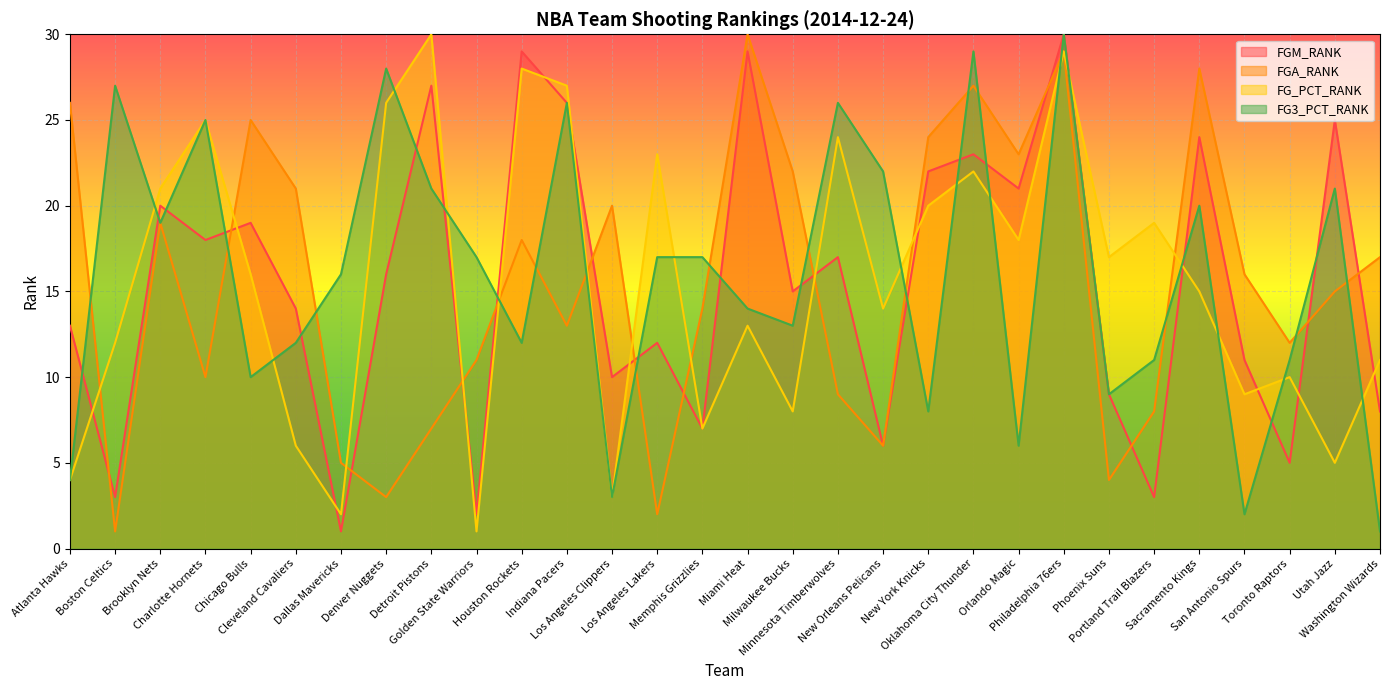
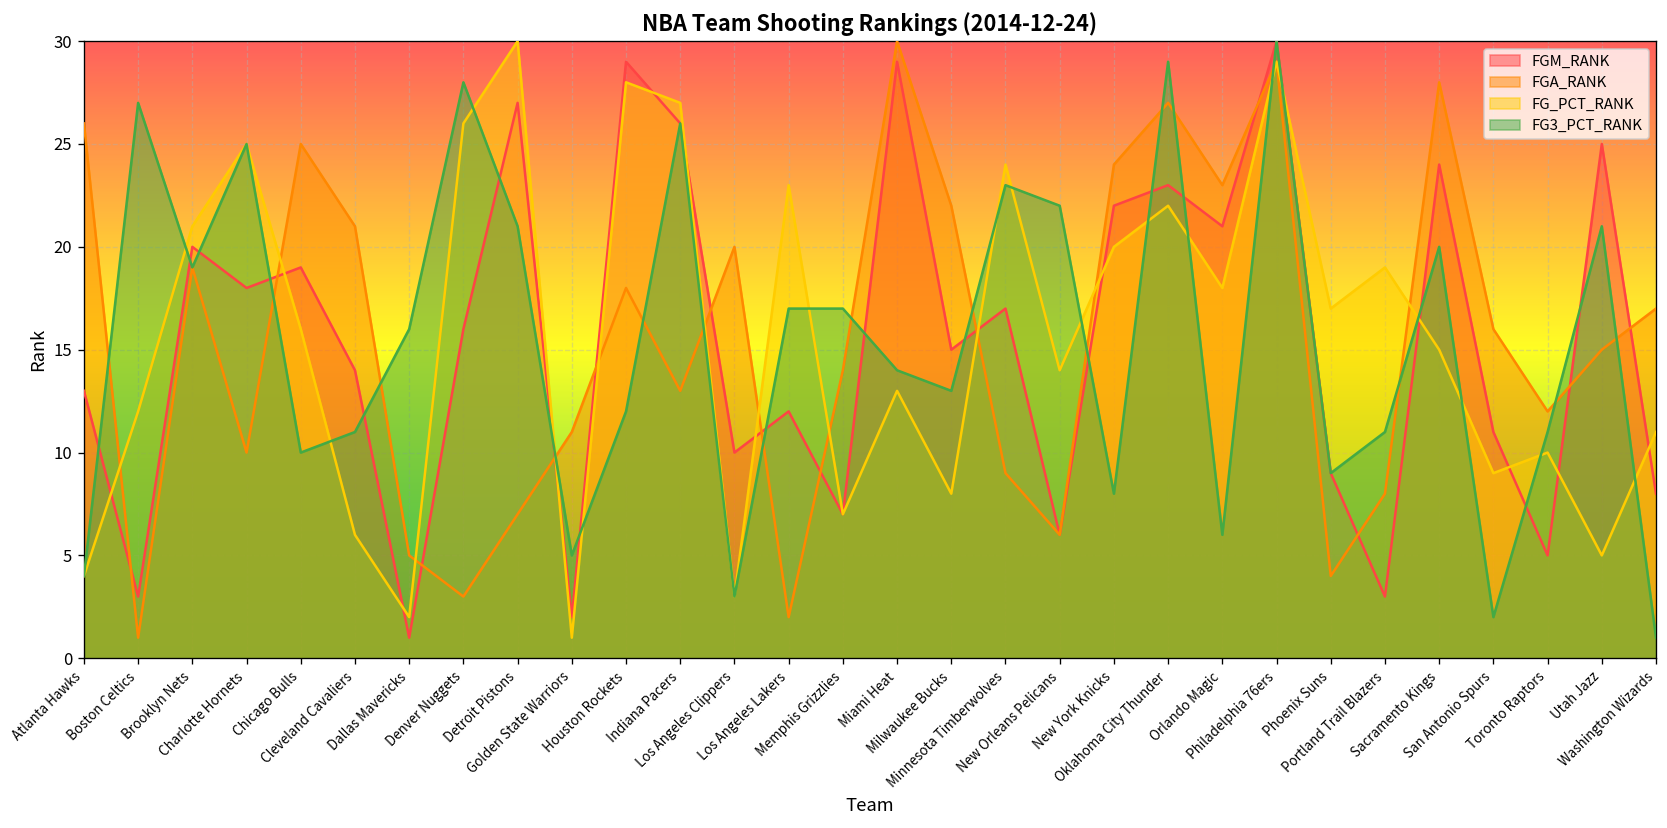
  {
    "FGM_RANK": {
      "Atlanta Hawks": 13,
      "Boston Celtics": 3,
      "Brooklyn Nets": 20,
      "Charlotte Hornets": 18,
      "Chicago Bulls": 19,
      "Cleveland Cavaliers": 14,
      "Dallas Mavericks": 1,
      "Denver Nuggets": 16,
      "Detroit Pistons": 27,
      "Golden State Warriors": 2,
      "Houston Rockets": 29,
      "Los Angeles Clippers": 10,
      "Los Angeles Lakers": 12,
      "Miami Heat": 29,
      "Milwaukee Bucks": 15,
      "Minnesota Timberwolves": 17,
      "New York Knicks": 22,
      "Oklahoma City Thunder": 23,
      "Orlando Magic": 21,
      "Portland Trail Blazers": 3,
      "Sacramento Kings": 24,
      "San Antonio Spurs": 11,
      "Toronto Raptors": 5,
      "Washington Wizards": 8
    },
    "FG3_PCT_RANK": {
      "Boston Celtics": 27,
      "Chicago Bulls": 10,
-     "Cleveland Cavaliers": 12,
+     "Cleveland Cavaliers": 11,
      "Dallas Mavericks": 16,
      "Denver Nuggets": 28,
      "Detroit Pistons": 21,
-     "Golden State Warriors": 17,
+     "Golden State Warriors": 5,
      "Houston Rockets": 12,
      "Los Angeles Lakers": 17,
      "Memphis Grizzlies": 17,
      "Miami Heat": 14,
      "Milwaukee Bucks": 13,
-     "Minnesota Timberwolves": 26,
+     "Minnesota Timberwolves": 23,
      "New Orleans Pelicans": 22,
      "New York Knicks": 8,
      "Oklahoma City Thunder": 29,
      "Orlando Magic": 6,
      "Portland Trail Blazers": 11,
      "Sacramento Kings": 20,
      "San Antonio Spurs": 2,
      "Toronto Raptors": 11,
      "Utah Jazz": 21,
      "Washington Wizards": 1
    }
  }
